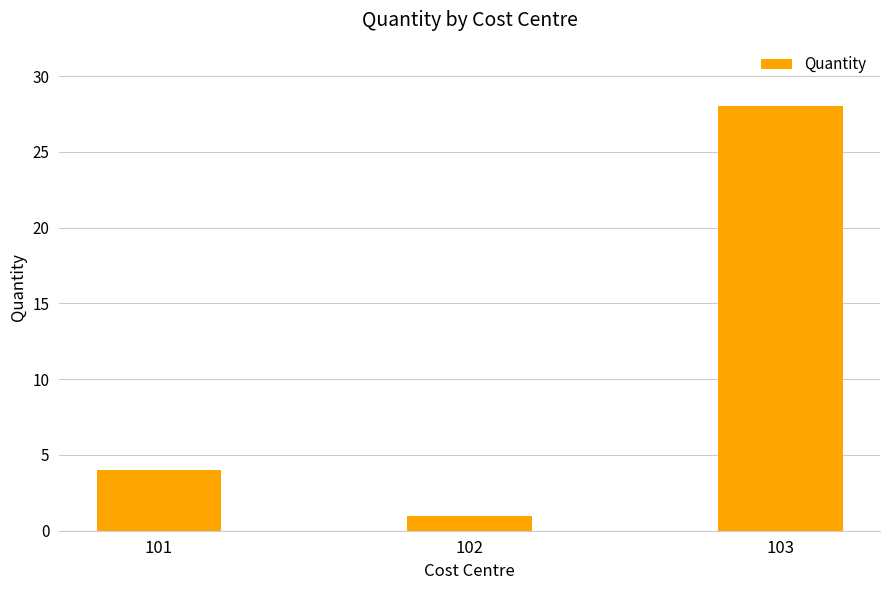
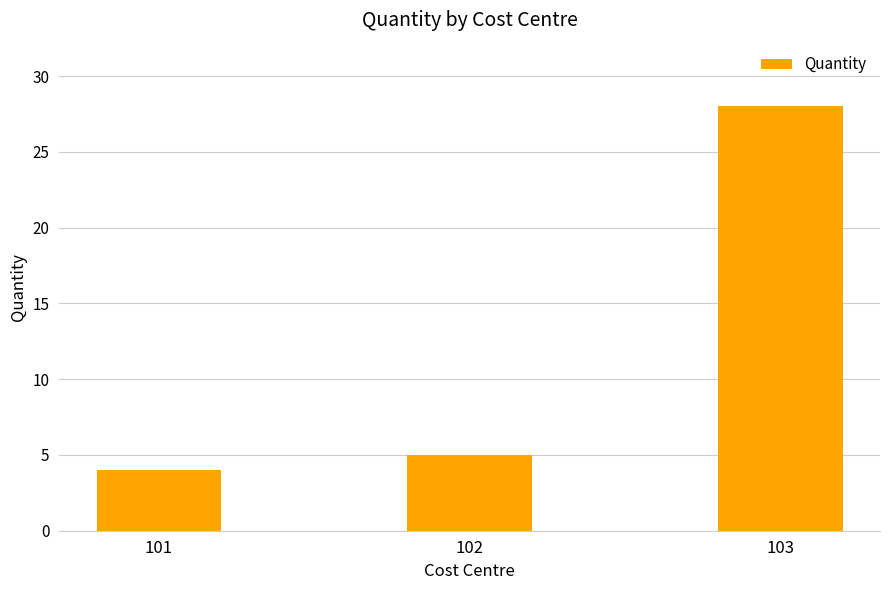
  {
    "101": 4,
-   "102": 1,
+   "102": 5,
    "103": 28
  }
